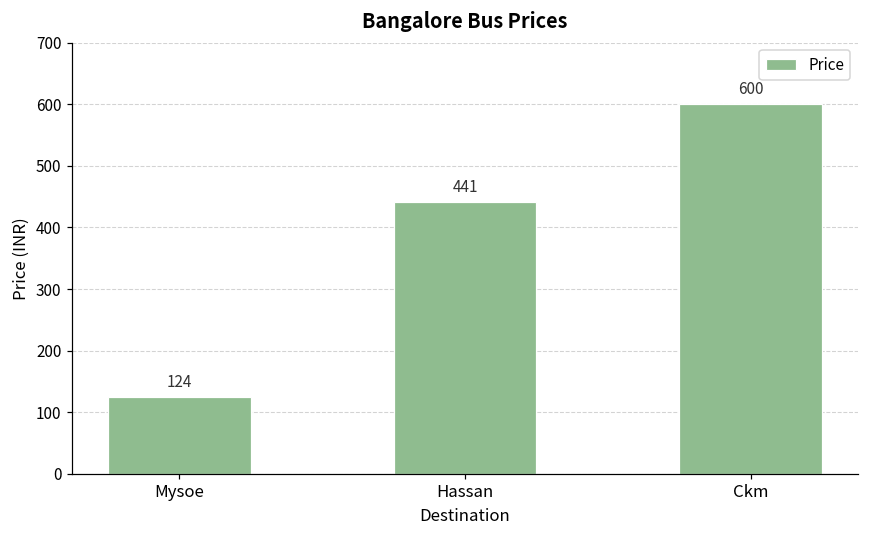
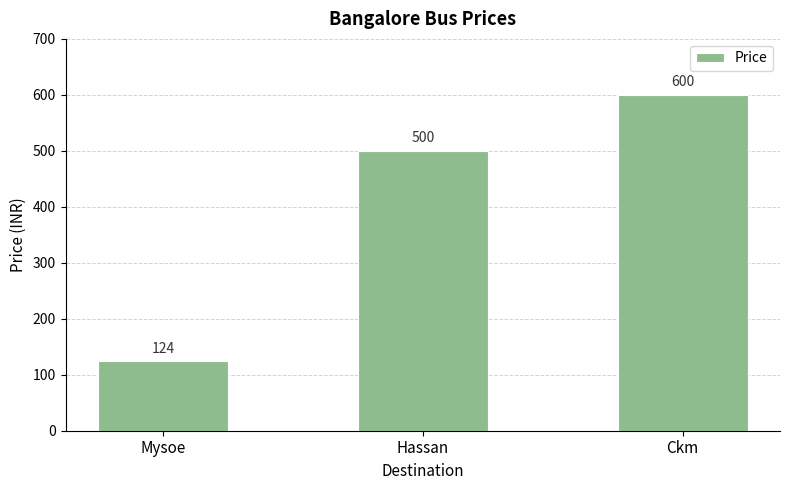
  {
    "Mysoe": 124,
-   "Hassan": 441,
+   "Hassan": 500,
    "Ckm": 600
  }
